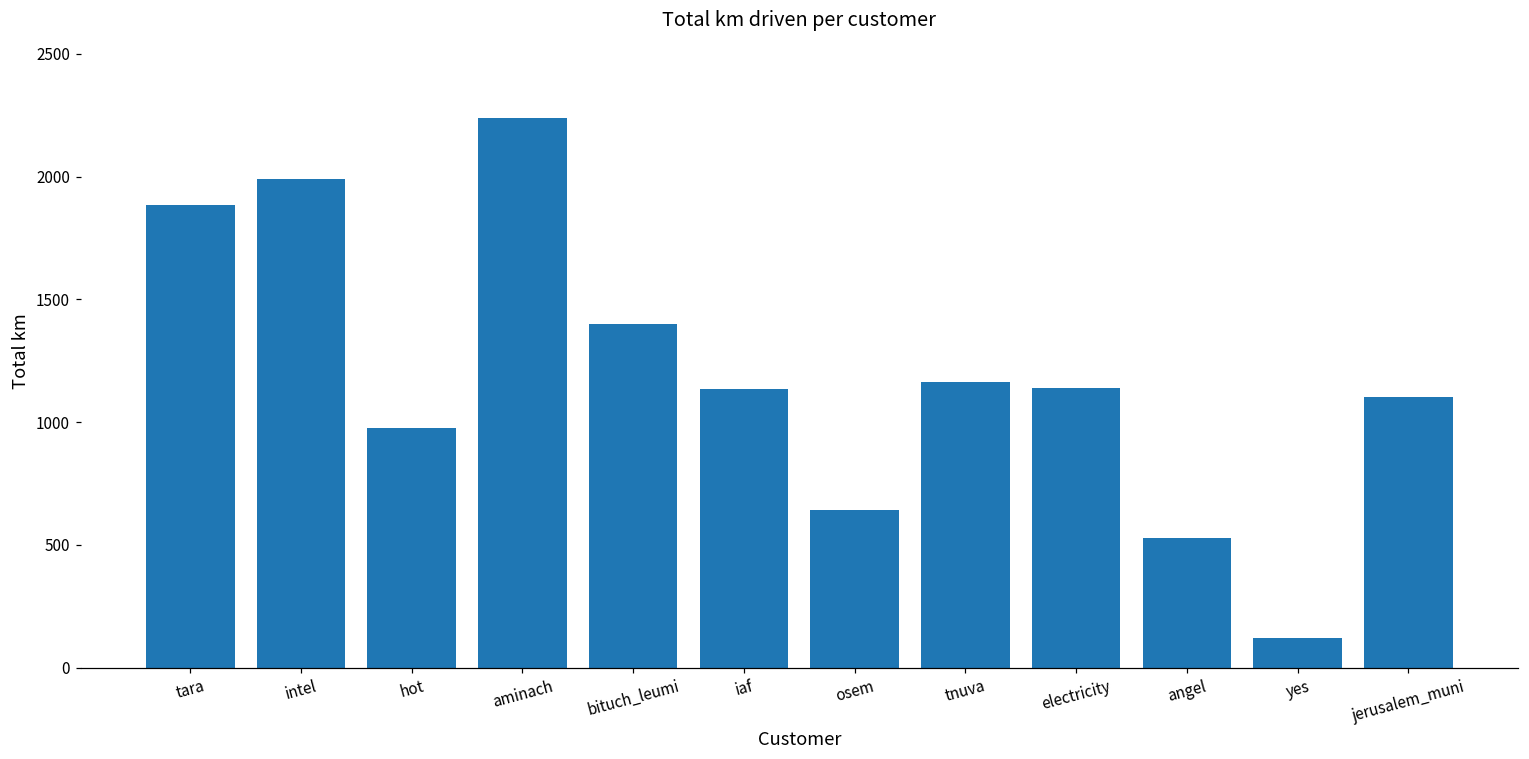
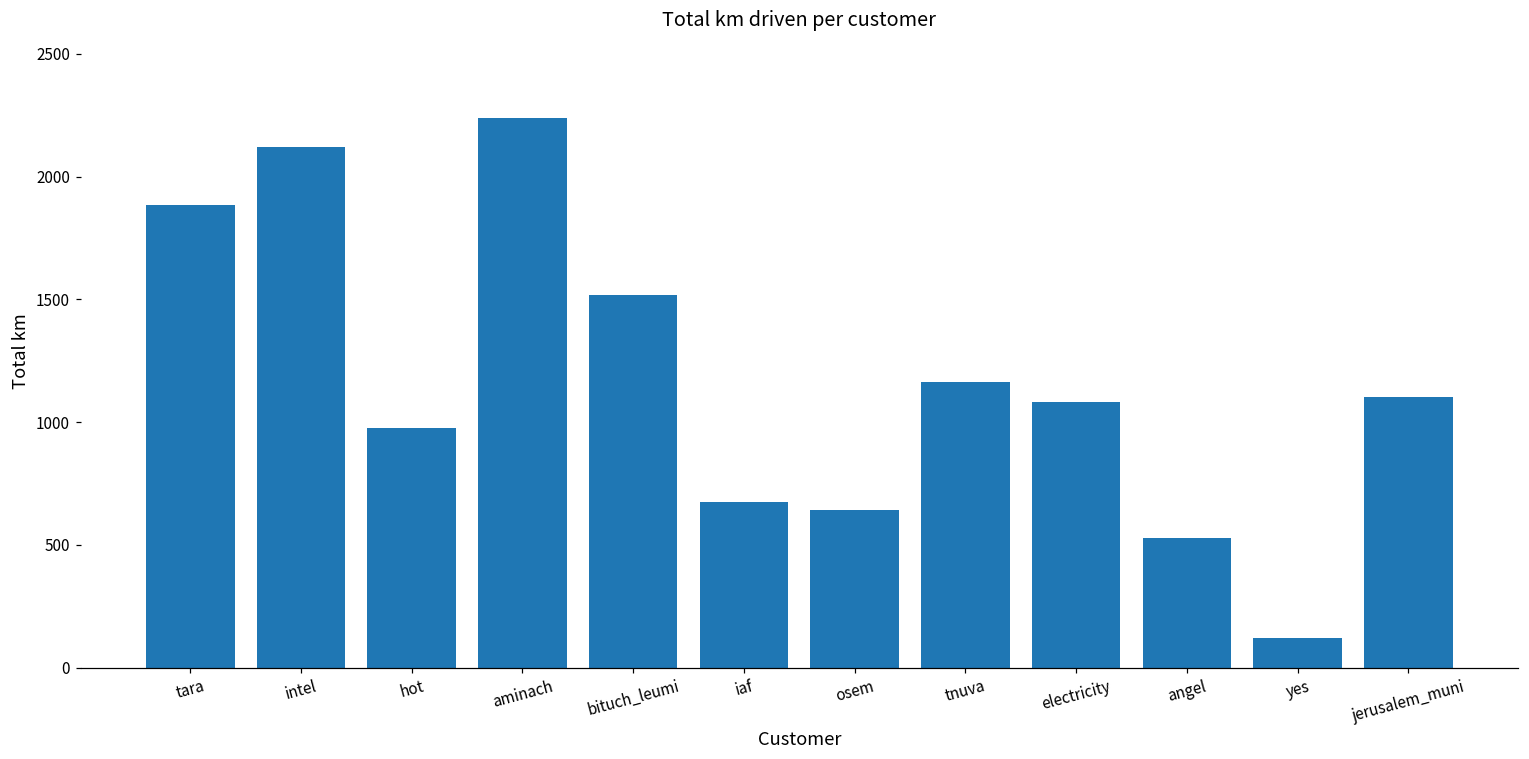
  {
    "tara": 1890,
-   "intel": 1990,
+   "intel": 2120,
    "hot": 970,
    "aminach": 2240,
-   "bituch_leumi": 1400,
-   "iaf": 1130,
+   "bituch_leumi": 1520,
+   "iaf": 670,
    "osem": 640,
    "tnuva": 1170,
-   "electricity": 1140,
+   "electricity": 1080,
    "angel": 530,
    "yes": 120,
    "jerusalem_muni": 1100
  }
